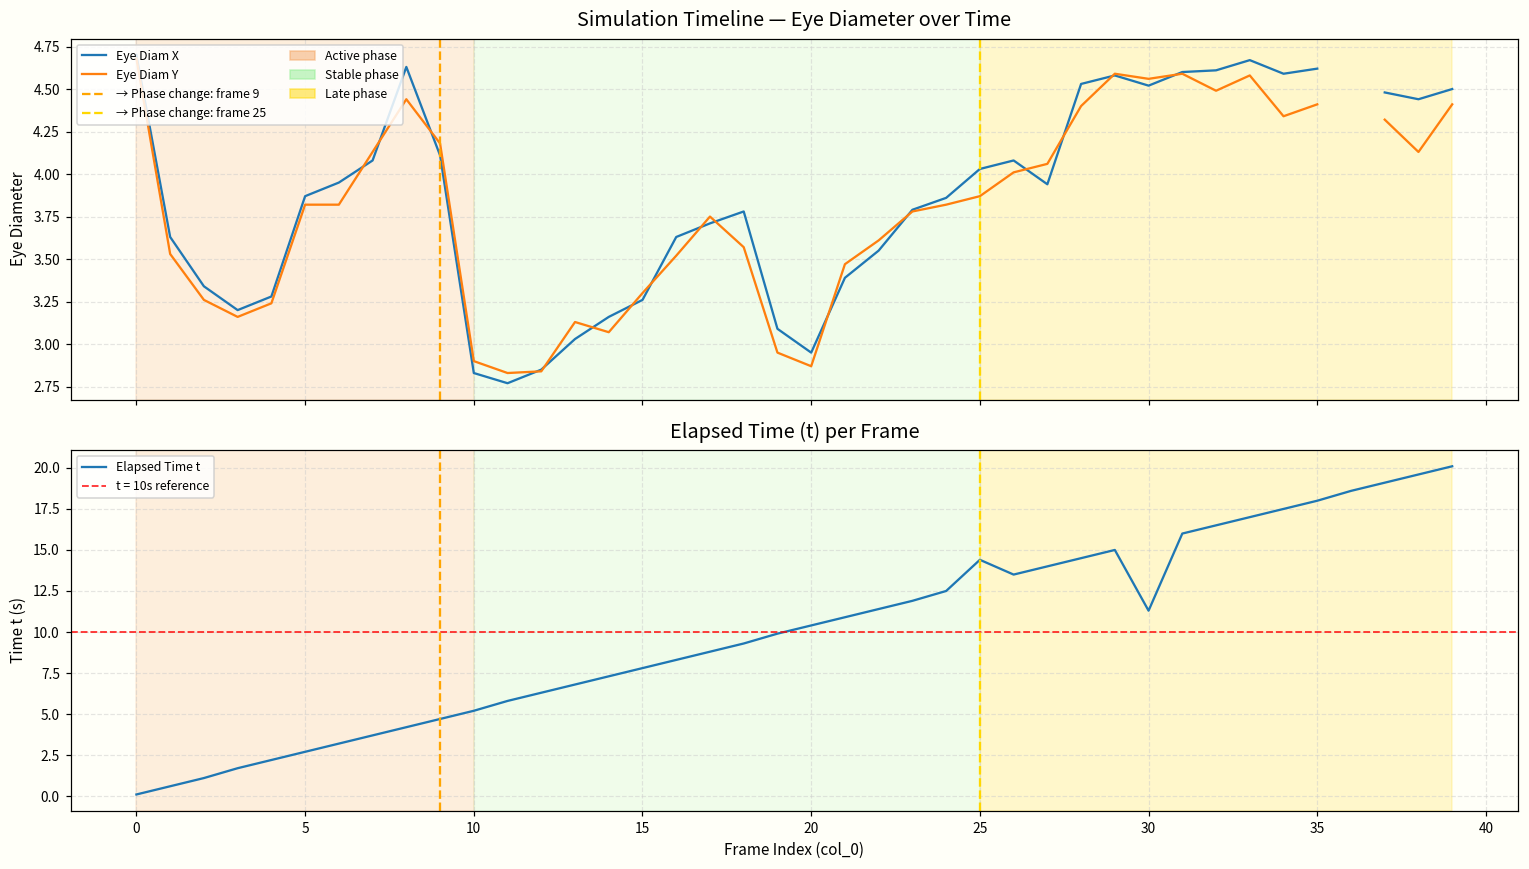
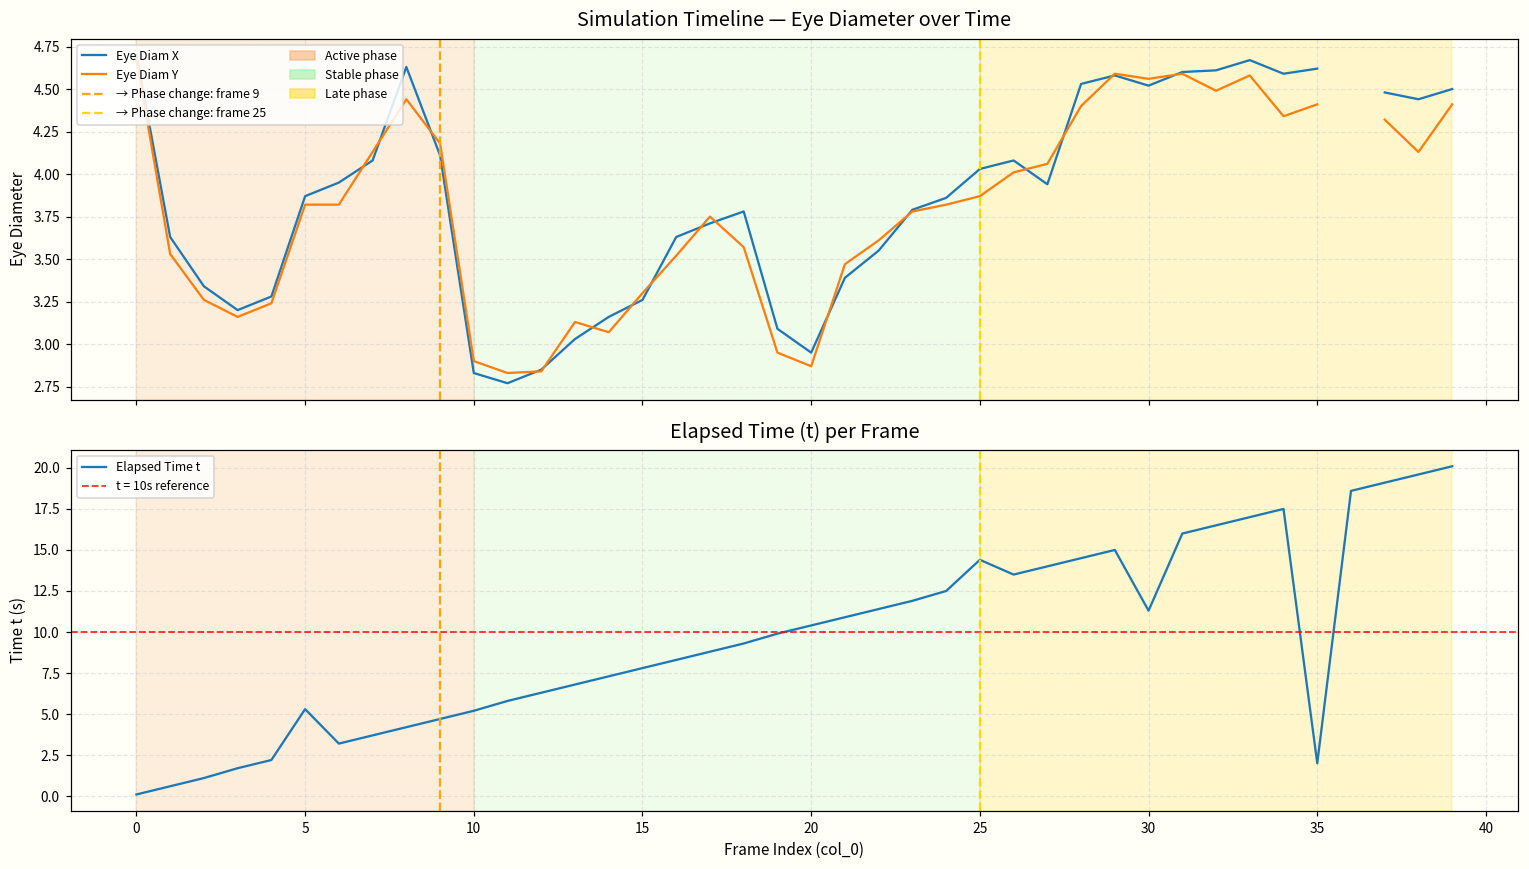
  {
    "Elapsed Time (t) per Frame": {
      "0": 0.1,
-     "5": 2.7,
+     "5": 5.3,
      "10": 5.2,
      "15": 7.8,
      "20": 10.4,
      "25": 14.4,
      "30": 11.3,
-     "35": 18
+     "35": 2
    }
  }
